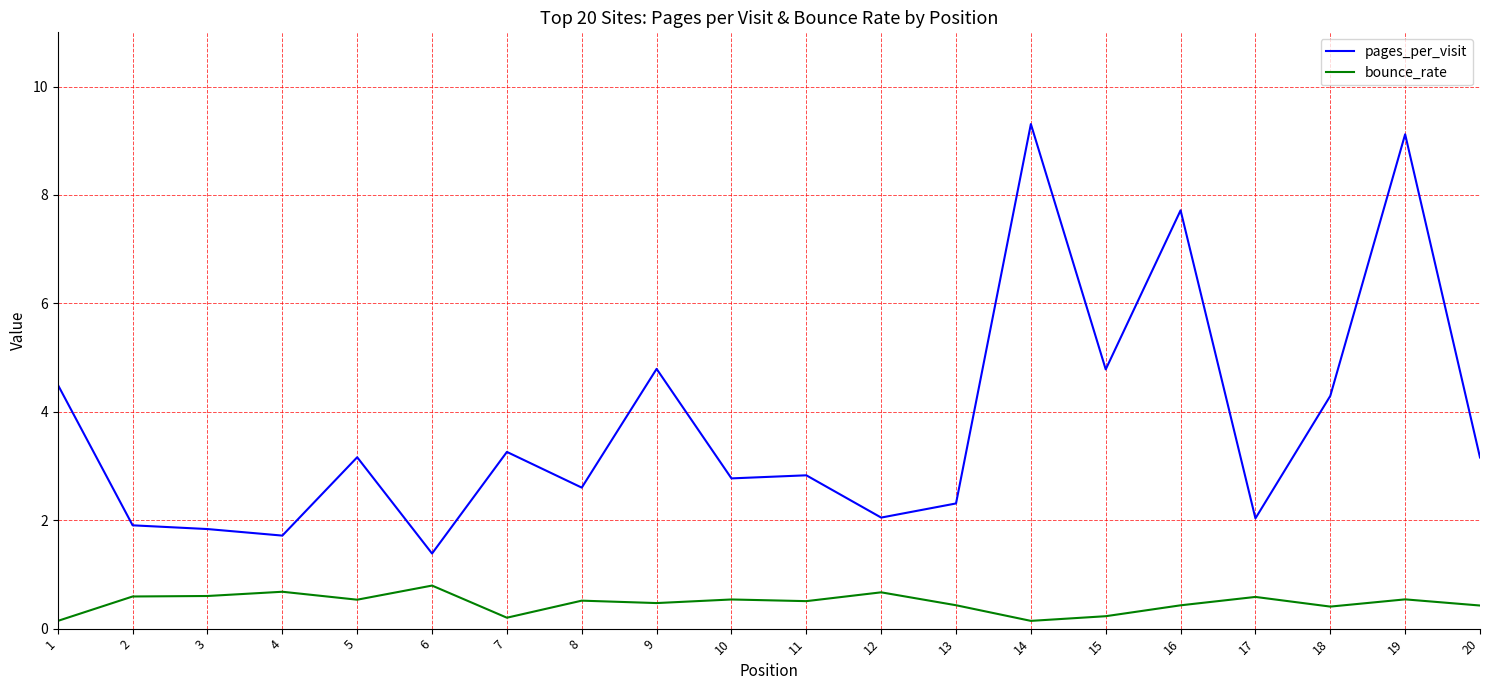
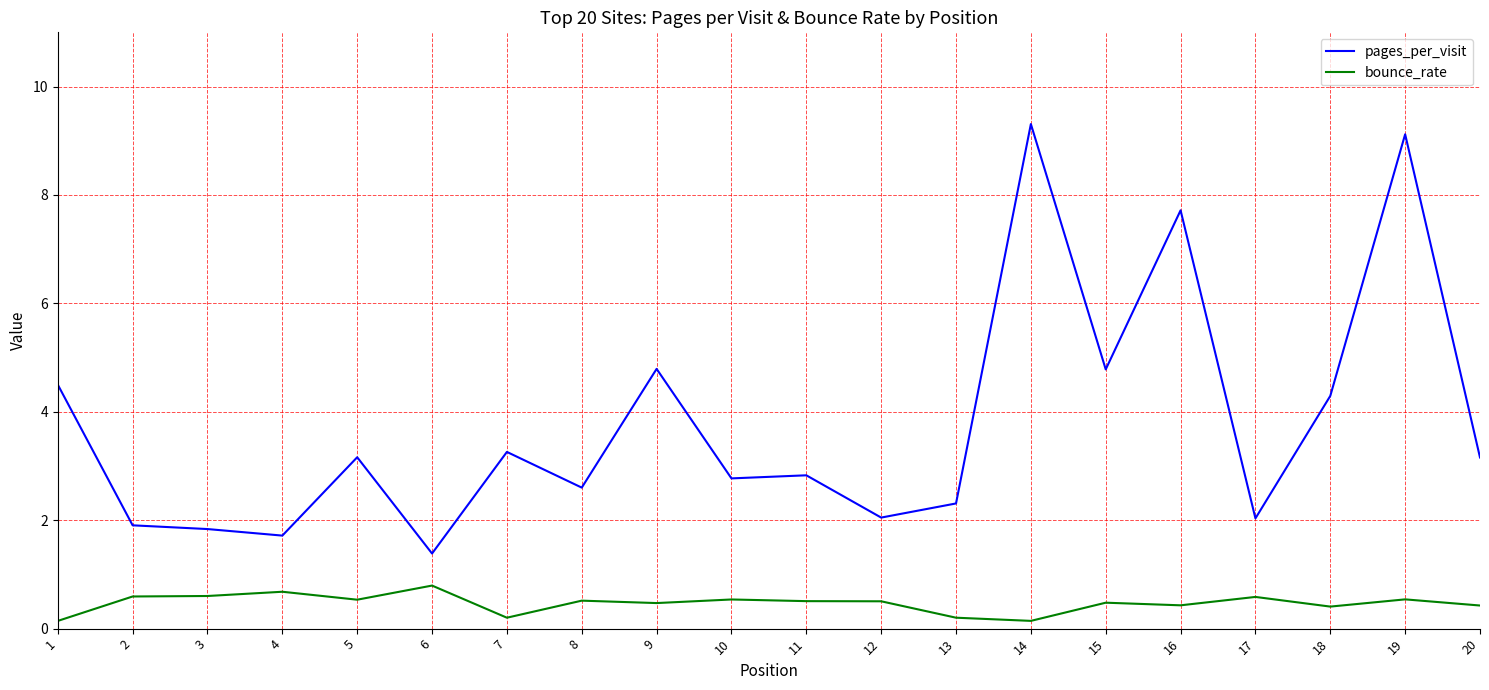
  {
    "pages_per_visit": {
      "1": 4.5,
      "2": 1.9,
      "3": 1.8,
      "4": 1.7,
      "5": 3.2,
      "6": 1.4,
      "7": 3.3,
      "8": 2.6,
      "9": 4.8,
      "10": 2.8,
      "11": 2.8,
      "12": 2.0,
      "13": 2.3,
      "14": 9.3,
      "15": 4.8,
      "16": 7.7,
      "17": 2.0,
      "18": 4.3,
      "19": 9.1,
      "20": 3.2
    },
    "bounce_rate": {
      "1": 0.1,
      "2": 0.6,
      "3": 0.6,
      "4": 0.7,
      "5": 0.5,
      "6": 0.8,
      "7": 0.2,
      "8": 0.5,
      "9": 0.5,
      "10": 0.5,
      "11": 0.5,
-     "12": 0.7,
-     "13": 0.4,
+     "12": 0.5,
+     "13": 0.2,
      "14": 0.1,
-     "15": 0.2,
+     "15": 0.5,
      "16": 0.4,
      "17": 0.6,
      "18": 0.4,
      "19": 0.5,
      "20": 0.4
    }
  }
